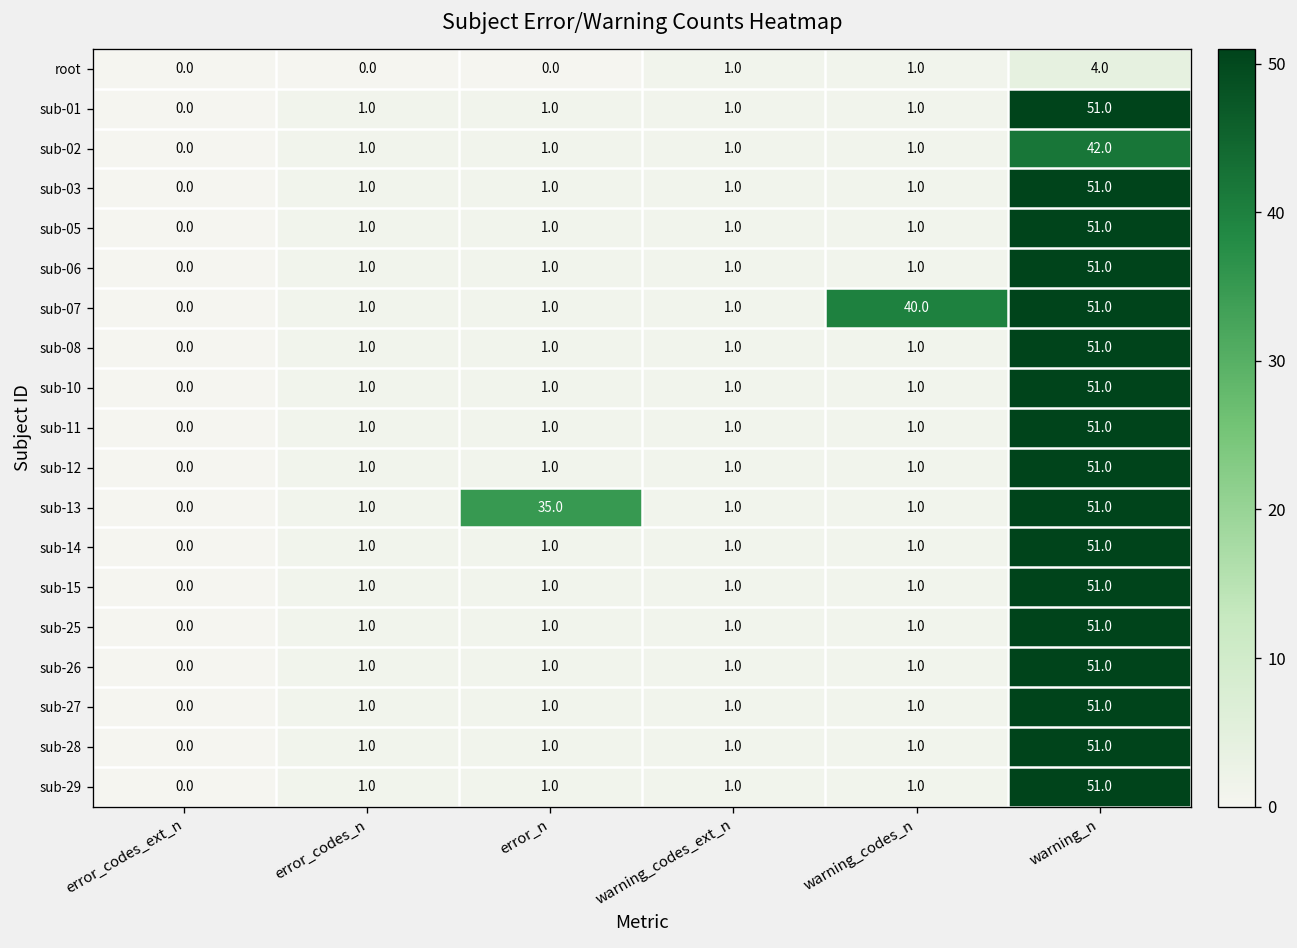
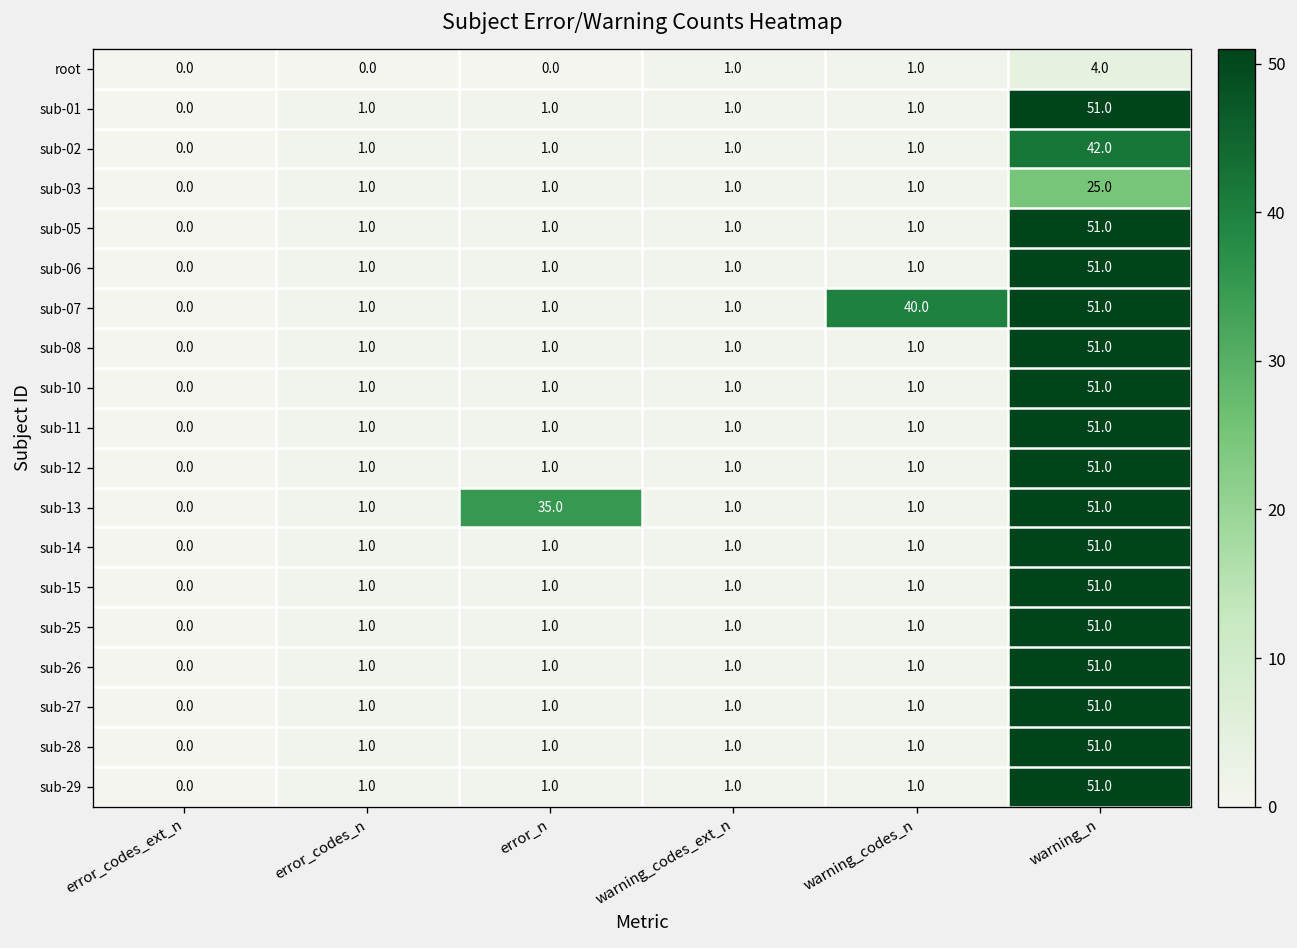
  {
    "root": {
      "error_codes_ext_n": 0.0,
      "error_codes_n": 0.0,
      "error_n": 0.0,
      "warning_codes_ext_n": 1.0,
      "warning_codes_n": 1.0,
      "warning_n": 4.0
    },
    "sub-01": {
      "error_codes_ext_n": 0.0,
      "error_codes_n": 1.0,
      "error_n": 1.0,
      "warning_codes_ext_n": 1.0,
      "warning_codes_n": 1.0,
      "warning_n": 51.0
    },
    "sub-02": {
      "error_codes_ext_n": 0.0,
      "error_codes_n": 1.0,
      "error_n": 1.0,
      "warning_codes_ext_n": 1.0,
      "warning_codes_n": 1.0,
      "warning_n": 42.0
    },
    "sub-03": {
      "error_codes_ext_n": 0.0,
      "error_codes_n": 1.0,
      "error_n": 1.0,
      "warning_codes_ext_n": 1.0,
      "warning_codes_n": 1.0,
-     "warning_n": 51.0
+     "warning_n": 25.0
    },
    "sub-05": {
      "error_codes_ext_n": 0.0,
      "error_codes_n": 1.0,
      "error_n": 1.0,
      "warning_codes_ext_n": 1.0,
      "warning_codes_n": 1.0,
      "warning_n": 51.0
    },
    "sub-06": {
      "error_codes_ext_n": 0.0,
      "error_codes_n": 1.0,
      "error_n": 1.0,
      "warning_codes_ext_n": 1.0,
      "warning_codes_n": 1.0,
      "warning_n": 51.0
    },
    "sub-07": {
      "error_codes_ext_n": 0.0,
      "error_codes_n": 1.0,
      "error_n": 1.0,
      "warning_codes_ext_n": 1.0,
      "warning_codes_n": 40.0,
      "warning_n": 51.0
    },
    "sub-08": {
      "error_codes_ext_n": 0.0,
      "error_codes_n": 1.0,
      "error_n": 1.0,
      "warning_codes_ext_n": 1.0,
      "warning_codes_n": 1.0,
      "warning_n": 51.0
    },
    "sub-10": {
      "error_codes_ext_n": 0.0,
      "error_codes_n": 1.0,
      "error_n": 1.0,
      "warning_codes_ext_n": 1.0,
      "warning_codes_n": 1.0,
      "warning_n": 51.0
    },
    "sub-11": {
      "error_codes_ext_n": 0.0,
      "error_codes_n": 1.0,
      "error_n": 1.0,
      "warning_codes_ext_n": 1.0,
      "warning_codes_n": 1.0,
      "warning_n": 51.0
    },
    "sub-12": {
      "error_codes_ext_n": 0.0,
      "error_codes_n": 1.0,
      "error_n": 1.0,
      "warning_codes_ext_n": 1.0,
      "warning_codes_n": 1.0,
      "warning_n": 51.0
    },
    "sub-13": {
      "error_codes_ext_n": 0.0,
      "error_codes_n": 1.0,
      "error_n": 35.0,
      "warning_codes_ext_n": 1.0,
      "warning_codes_n": 1.0,
      "warning_n": 51.0
    },
    "sub-14": {
      "error_codes_ext_n": 0.0,
      "error_codes_n": 1.0,
      "error_n": 1.0,
      "warning_codes_ext_n": 1.0,
      "warning_codes_n": 1.0,
      "warning_n": 51.0
    },
    "sub-15": {
      "error_codes_ext_n": 0.0,
      "error_codes_n": 1.0,
      "error_n": 1.0,
      "warning_codes_ext_n": 1.0,
      "warning_codes_n": 1.0,
      "warning_n": 51.0
    },
    "sub-25": {
      "error_codes_ext_n": 0.0,
      "error_codes_n": 1.0,
      "error_n": 1.0,
      "warning_codes_ext_n": 1.0,
      "warning_codes_n": 1.0,
      "warning_n": 51.0
    },
    "sub-26": {
      "error_codes_ext_n": 0.0,
      "error_codes_n": 1.0,
      "error_n": 1.0,
      "warning_codes_ext_n": 1.0,
      "warning_codes_n": 1.0,
      "warning_n": 51.0
    },
    "sub-27": {
      "error_codes_ext_n": 0.0,
      "error_codes_n": 1.0,
      "error_n": 1.0,
      "warning_codes_ext_n": 1.0,
      "warning_codes_n": 1.0,
      "warning_n": 51.0
    },
    "sub-28": {
      "error_codes_ext_n": 0.0,
      "error_codes_n": 1.0,
      "error_n": 1.0,
      "warning_codes_ext_n": 1.0,
      "warning_codes_n": 1.0,
      "warning_n": 51.0
    },
    "sub-29": {
      "error_codes_ext_n": 0.0,
      "error_codes_n": 1.0,
      "error_n": 1.0,
      "warning_codes_ext_n": 1.0,
      "warning_codes_n": 1.0,
      "warning_n": 51.0
    }
  }
